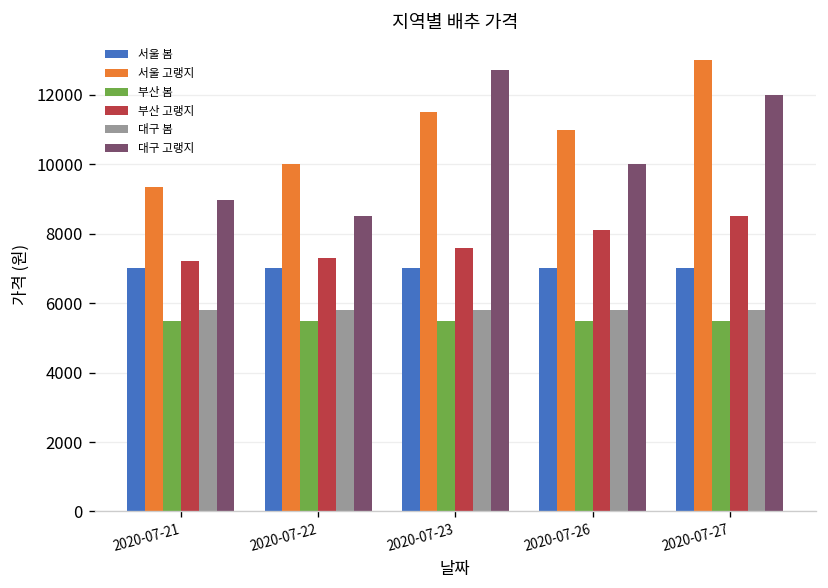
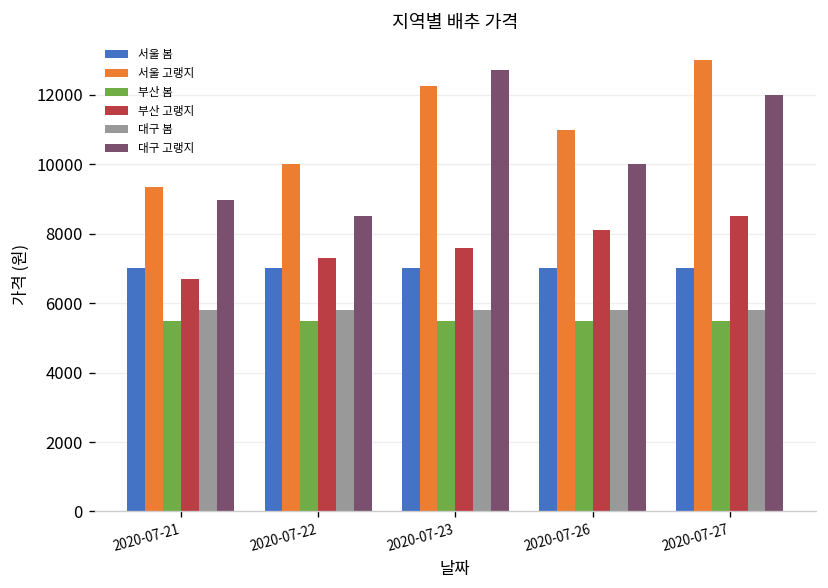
  {
    "서울 봄": {
      "2020-07-21": 7000,
      "2020-07-22": 7000,
      "2020-07-23": 7000,
      "2020-07-26": 7000,
      "2020-07-27": 7000
    },
    "서울 고랭지": {
      "2020-07-21": 9400,
      "2020-07-22": 10000,
-     "2020-07-23": 11500,
+     "2020-07-23": 12300,
      "2020-07-26": 11000,
      "2020-07-27": 13000
    },
    "부산 봄": {
      "2020-07-21": 5500,
      "2020-07-22": 5500,
      "2020-07-23": 5500,
      "2020-07-26": 5500,
      "2020-07-27": 5500
    },
    "부산 고랭지": {
-     "2020-07-21": 7200,
+     "2020-07-21": 6700,
      "2020-07-22": 7300,
      "2020-07-23": 7600,
      "2020-07-26": 8100,
      "2020-07-27": 8500
    },
    "대구 봄": {
      "2020-07-21": 5800,
      "2020-07-22": 5800,
      "2020-07-23": 5800,
      "2020-07-26": 5800,
      "2020-07-27": 5800
    },
    "대구 고랭지": {
      "2020-07-21": 9000,
      "2020-07-22": 8500,
      "2020-07-23": 12700,
      "2020-07-26": 10000,
      "2020-07-27": 12000
    }
  }
